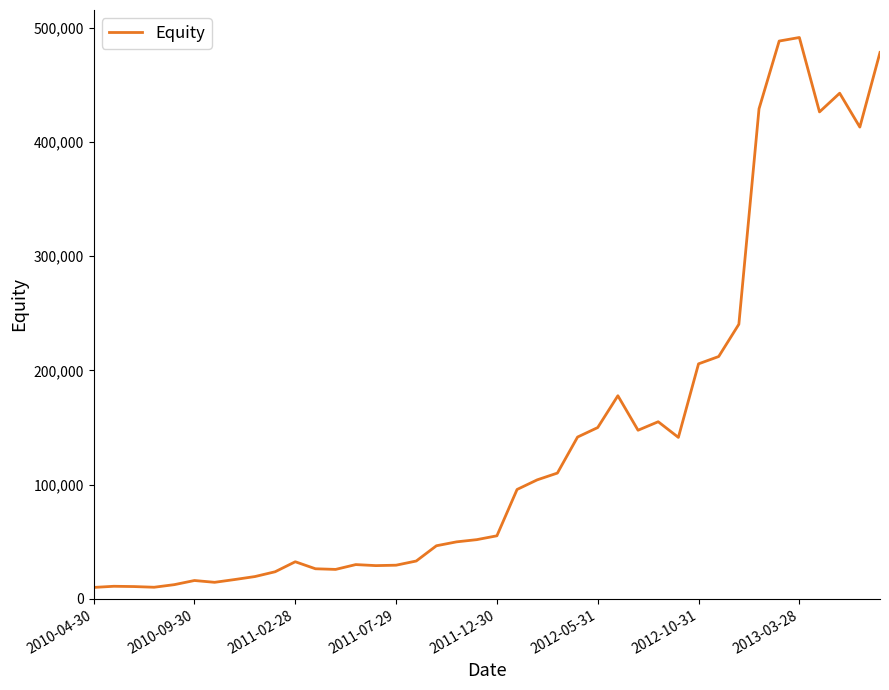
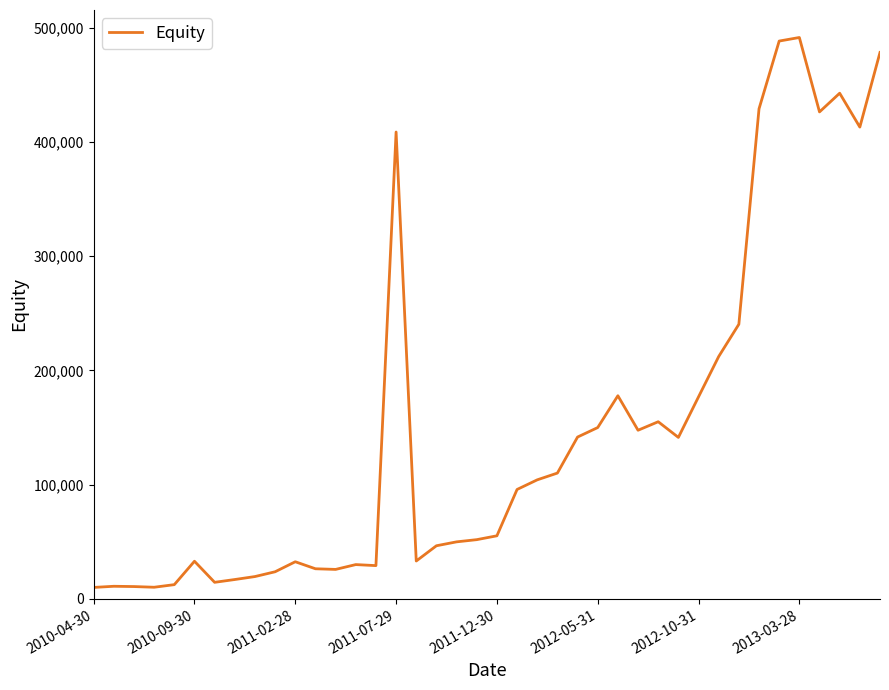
  {
    "2010-04-30": "10,000",
-   "2010-09-30": "16,000",
+   "2010-09-30": "33,000",
    "2011-02-28": "32,000",
-   "2011-07-29": "29,000",
+   "2011-07-29": "409,000",
    "2011-12-30": "55,000",
    "2012-05-31": "150,000",
-   "2012-10-31": "206,000",
+   "2012-10-31": "177,000",
    "2013-03-28": "492,000"
  }
